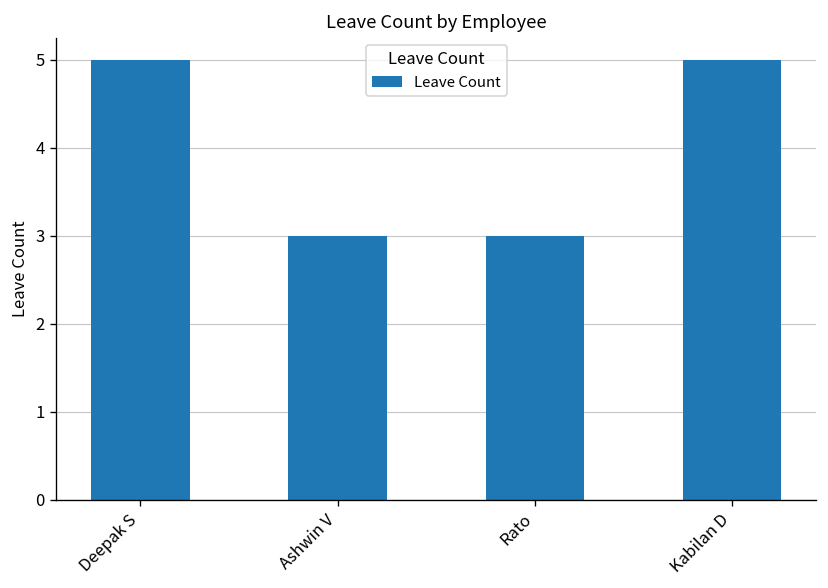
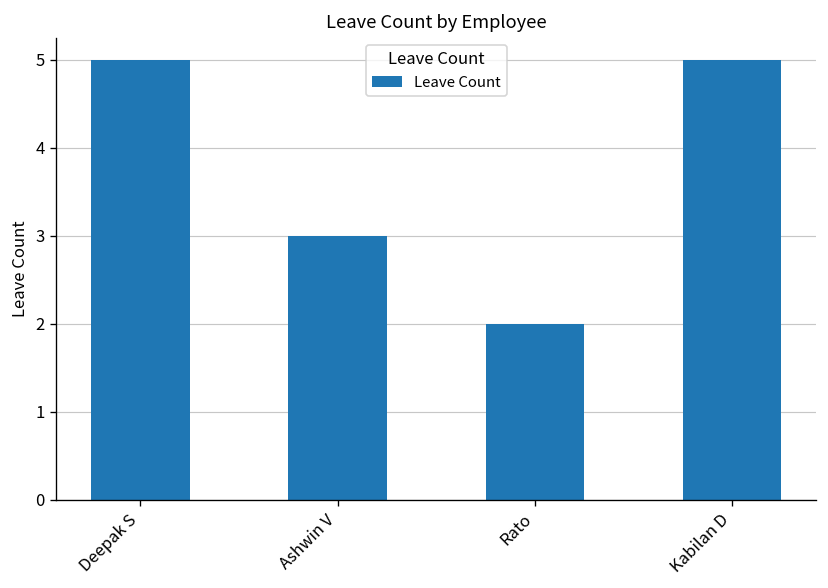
  {
    "Deepak S": 5,
    "Ashwin V": 3,
-   "Rato": 3,
+   "Rato": 2,
    "Kabilan D": 5
  }
